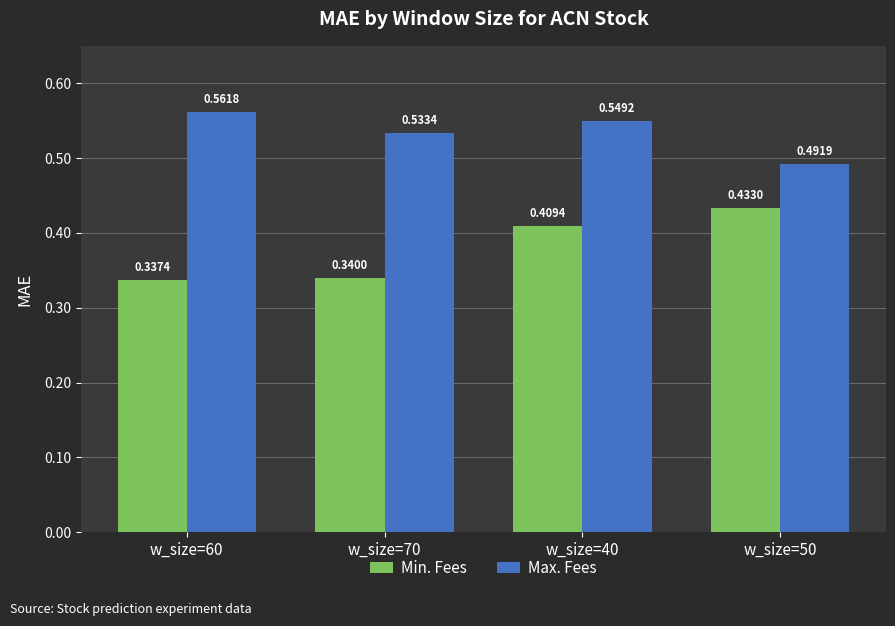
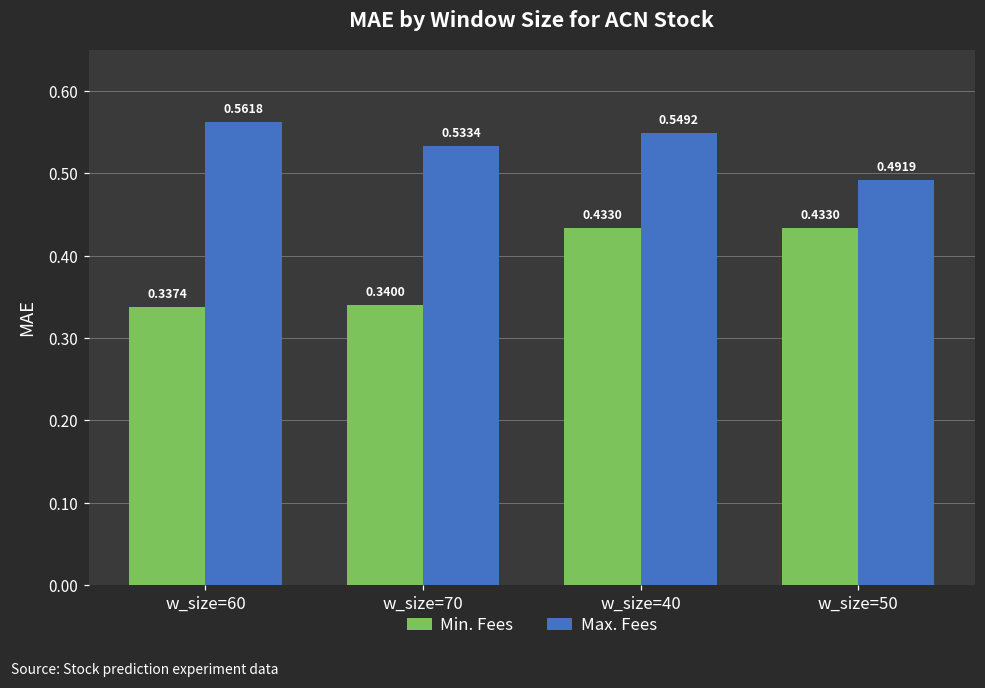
  {
    "Min. Fees": {
      "w_size=60": 0.3374,
      "w_size=70": 0.3400,
-     "w_size=40": 0.4094,
+     "w_size=40": 0.4330,
      "w_size=50": 0.4330
    },
    "Max. Fees": {
      "w_size=60": 0.5618,
      "w_size=70": 0.5334,
      "w_size=40": 0.5492,
      "w_size=50": 0.4919
    }
  }
